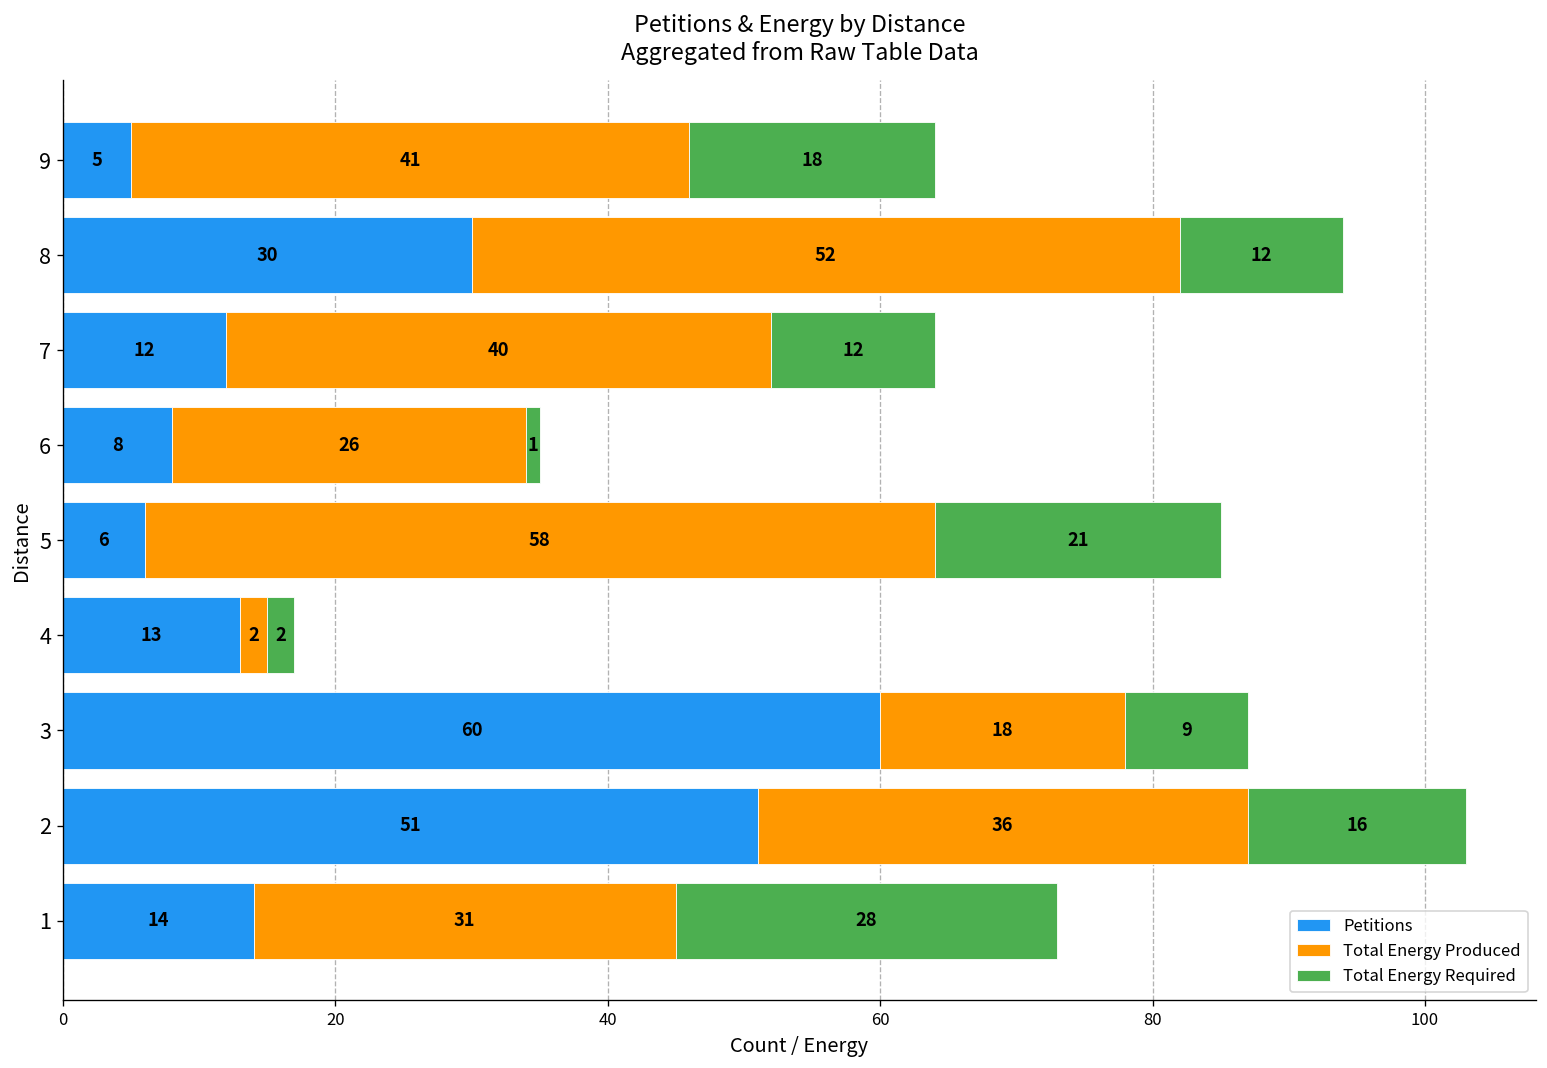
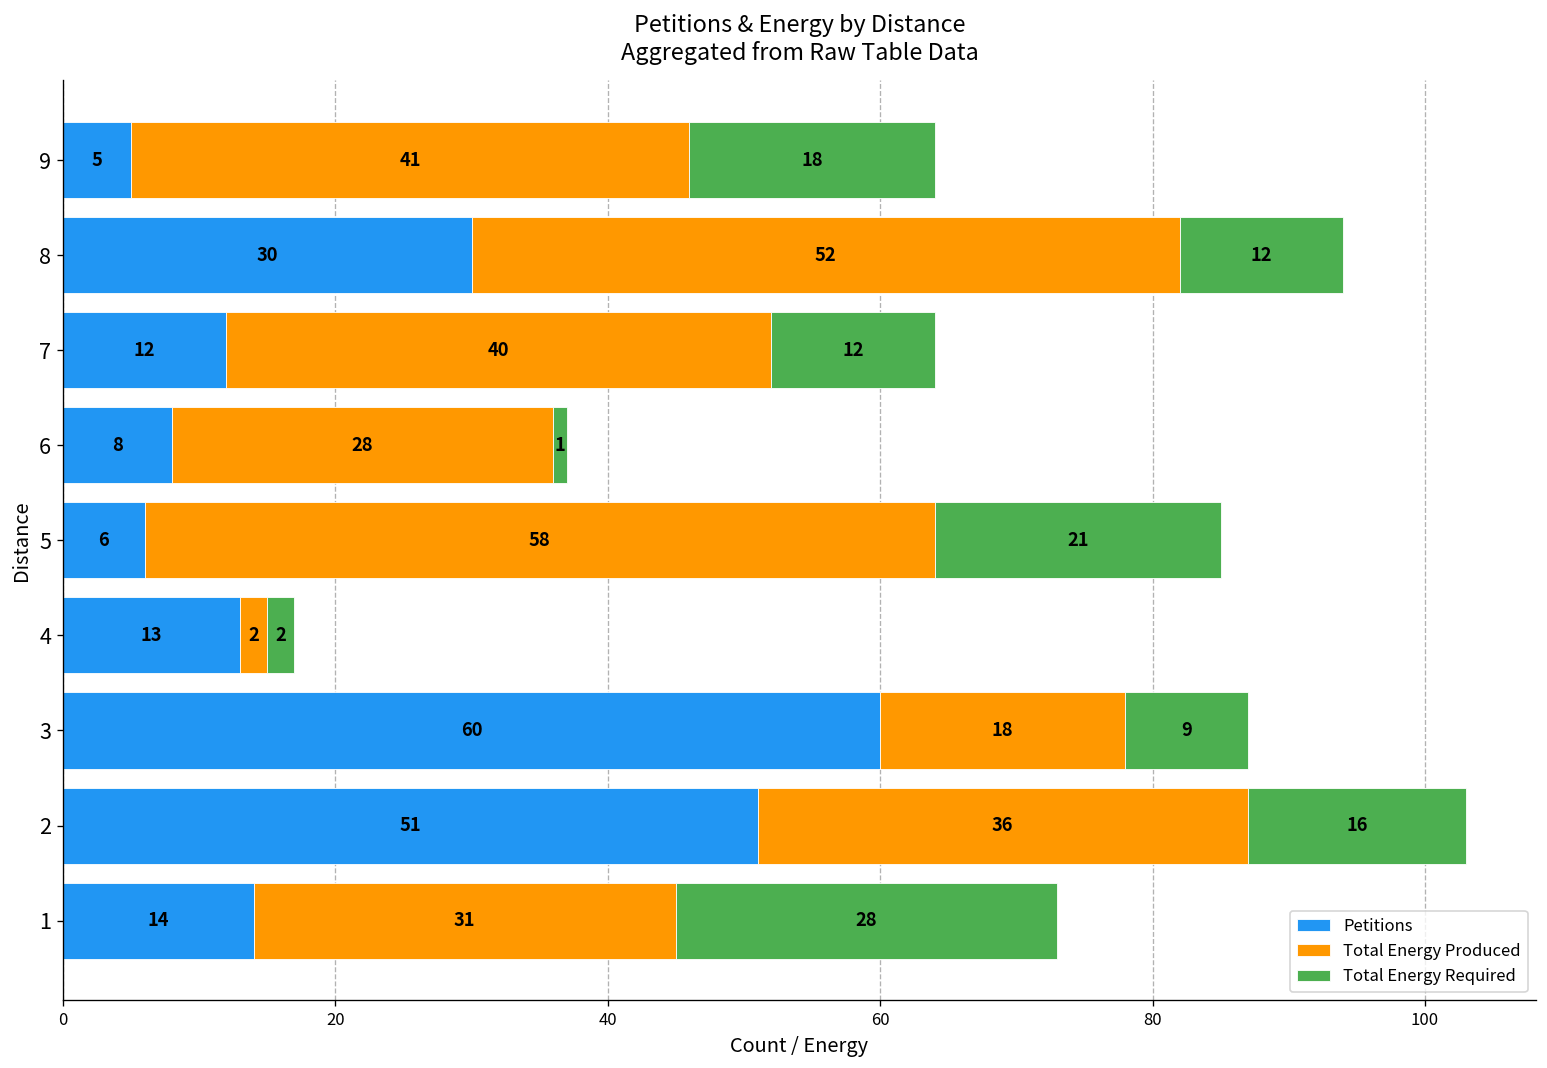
  {
    "Petitions": {
      "9": 5,
      "8": 30,
      "7": 12,
      "6": 8,
      "5": 6,
      "4": 13,
      "3": 60,
      "2": 51,
      "1": 14
    },
    "Total Energy Produced": {
      "9": 41,
      "8": 52,
      "7": 40,
-     "6": 26,
+     "6": 28,
      "5": 58,
      "4": 2,
      "3": 18,
      "2": 36,
      "1": 31
    },
    "Total Energy Required": {
      "9": 18,
      "8": 12,
      "7": 12,
      "6": 1,
      "5": 21,
      "4": 2,
      "3": 9,
      "2": 16,
      "1": 28
    }
  }
